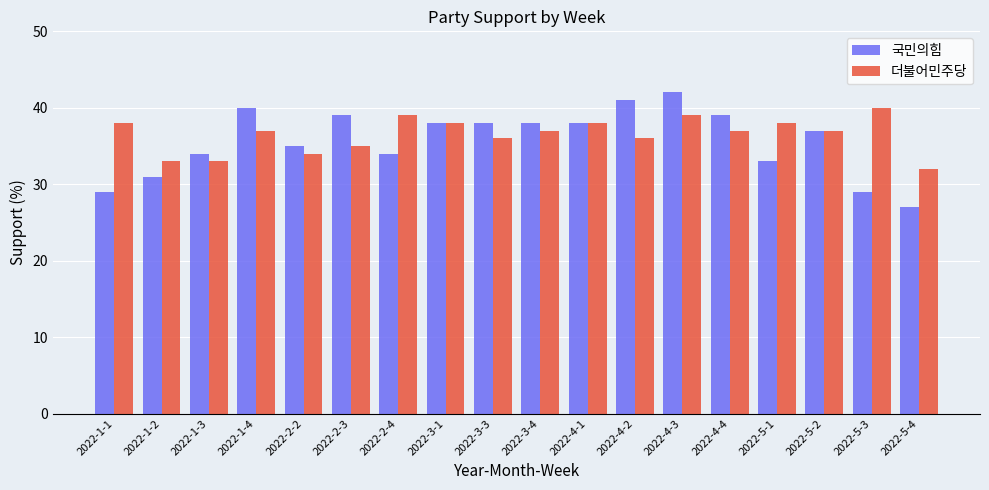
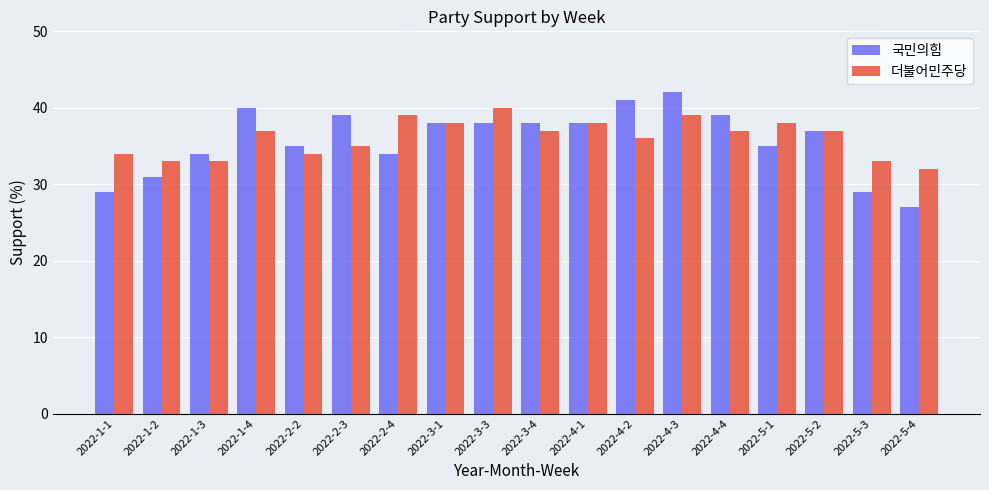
  {
    "국민의힘": {
      "2022-1-1": 29,
      "2022-1-2": 31,
      "2022-1-3": 34,
      "2022-1-4": 40,
      "2022-2-2": 35,
      "2022-2-3": 39,
      "2022-2-4": 34,
      "2022-3-1": 38,
      "2022-3-3": 38,
      "2022-3-4": 38,
      "2022-4-1": 38,
      "2022-4-2": 41,
      "2022-4-3": 42,
      "2022-4-4": 39,
-     "2022-5-1": 33,
+     "2022-5-1": 35,
      "2022-5-2": 37,
      "2022-5-3": 29,
      "2022-5-4": 27
    },
    "더불어민주당": {
-     "2022-1-1": 38,
+     "2022-1-1": 34,
      "2022-1-2": 33,
      "2022-1-3": 33,
      "2022-1-4": 37,
      "2022-2-2": 34,
      "2022-2-3": 35,
      "2022-2-4": 39,
      "2022-3-1": 38,
-     "2022-3-3": 36,
+     "2022-3-3": 40,
      "2022-3-4": 37,
      "2022-4-1": 38,
      "2022-4-2": 36,
      "2022-4-3": 39,
      "2022-4-4": 37,
      "2022-5-1": 38,
      "2022-5-2": 37,
-     "2022-5-3": 40,
+     "2022-5-3": 33,
      "2022-5-4": 32
    }
  }
